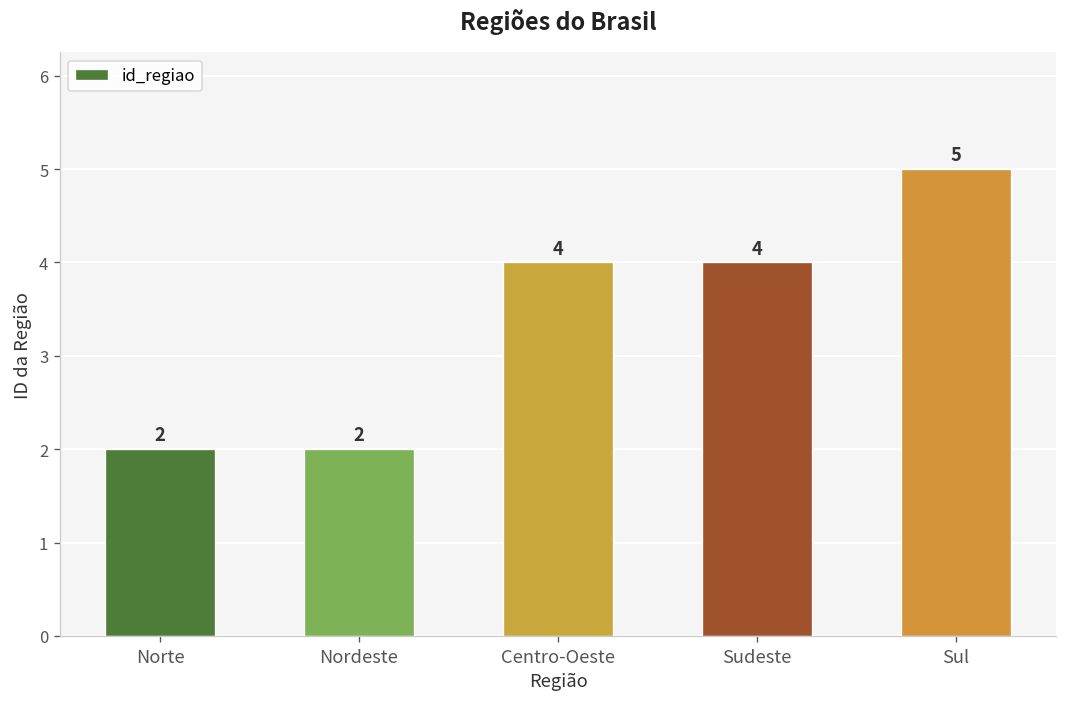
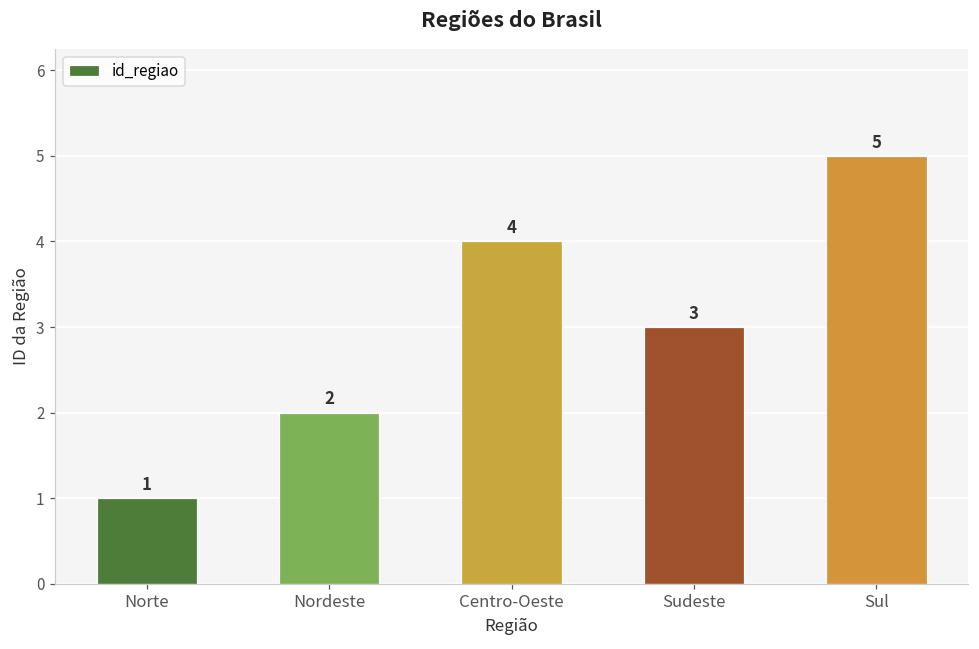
  {
-   "Norte": 2,
+   "Norte": 1,
    "Nordeste": 2,
    "Centro-Oeste": 4,
-   "Sudeste": 4,
+   "Sudeste": 3,
    "Sul": 5
  }
